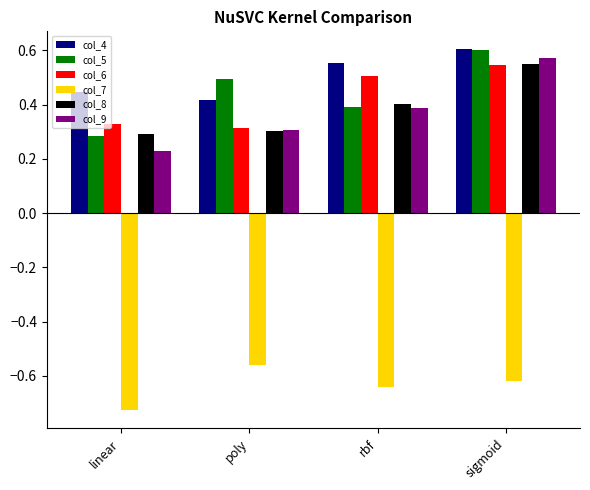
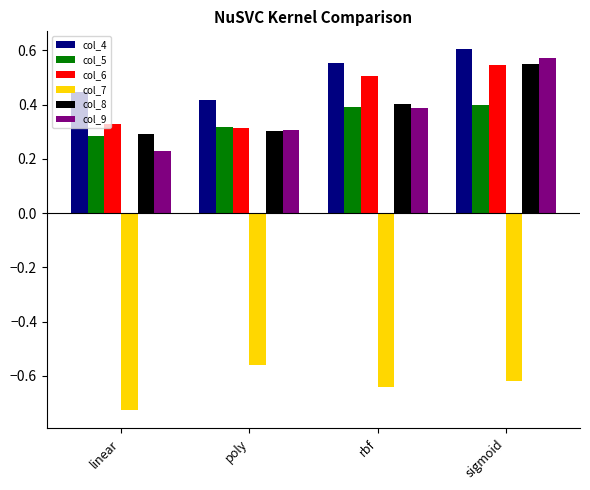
  {
    "col_4": {
      "poly": 0.42,
      "rbf": 0.55,
      "sigmoid": 0.60
    },
    "col_5": {
      "linear": 0.28,
-     "poly": 0.50,
+     "poly": 0.32,
      "rbf": 0.39,
-     "sigmoid": 0.6
+     "sigmoid": 0.4
    },
    "col_6": {
      "linear": 0.33,
      "poly": 0.31,
      "rbf": 0.51,
      "sigmoid": 0.55
    },
    "col_7": {
      "linear": -0.73,
      "poly": -0.56,
      "rbf": -0.64,
      "sigmoid": -0.62
    },
    "col_8": {
      "linear": 0.29,
      "poly": 0.30,
      "rbf": 0.40,
      "sigmoid": 0.55
    },
    "col_9": {
      "linear": 0.23,
      "poly": 0.31,
      "rbf": 0.39,
      "sigmoid": 0.57
    }
  }
